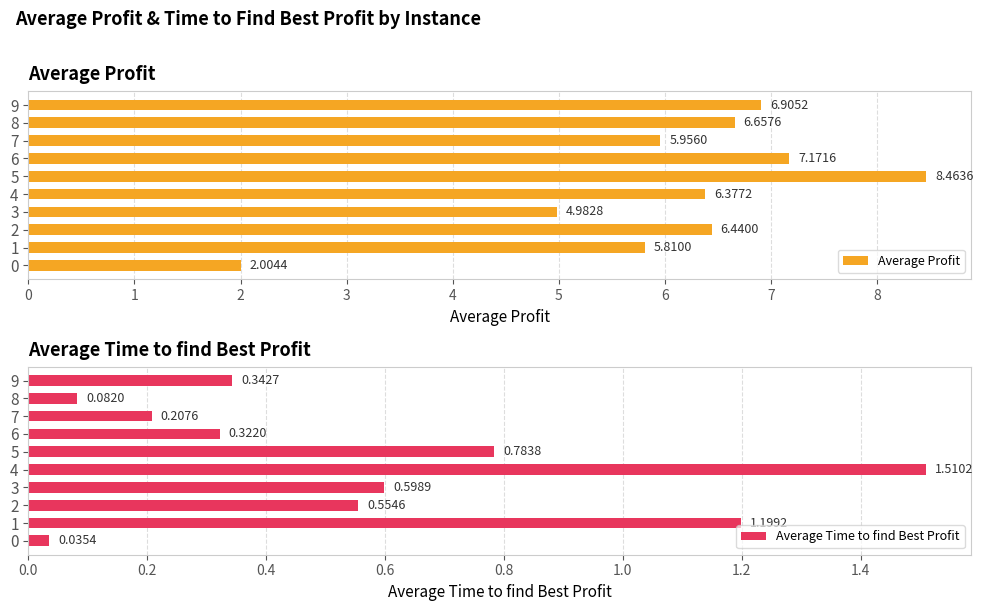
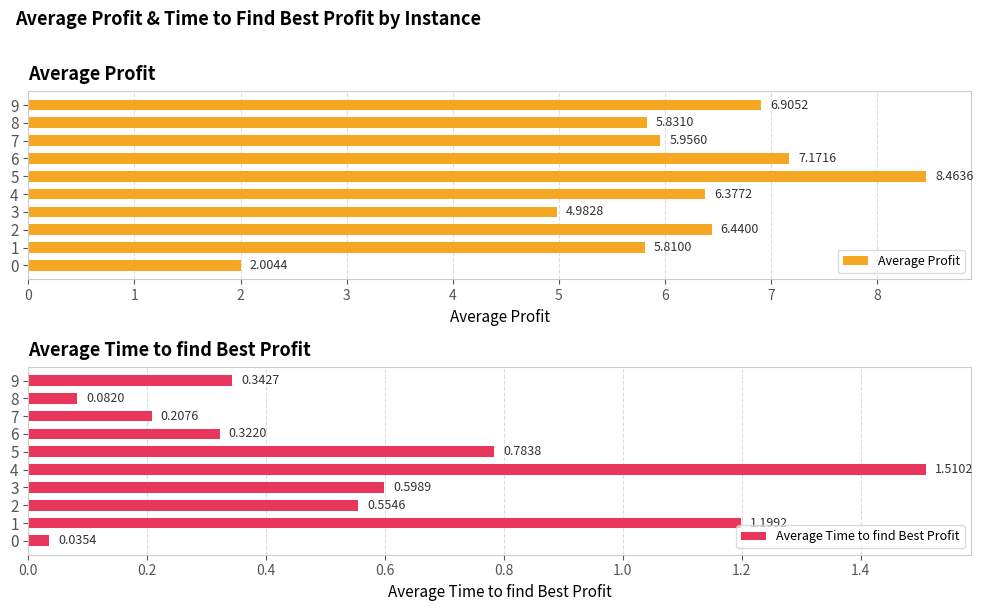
  {
    "Average Profit": {
      "9": 6.9052,
-     "8": 6.6576,
+     "8": 5.8310,
      "7": 5.9560,
      "6": 7.1716,
      "5": 8.4636,
      "4": 6.3772,
      "3": 4.9828,
      "2": 6.4400,
      "1": 5.8100,
      "0": 2.0044
    },
    "Average Time to find Best Profit": {
      "9": 0.3427,
      "8": 0.0820,
      "7": 0.2076,
      "6": 0.3220,
      "5": 0.7838,
      "4": 1.5102,
      "3": 0.5989,
      "2": 0.5546,
      "0": 0.0354
    }
  }
